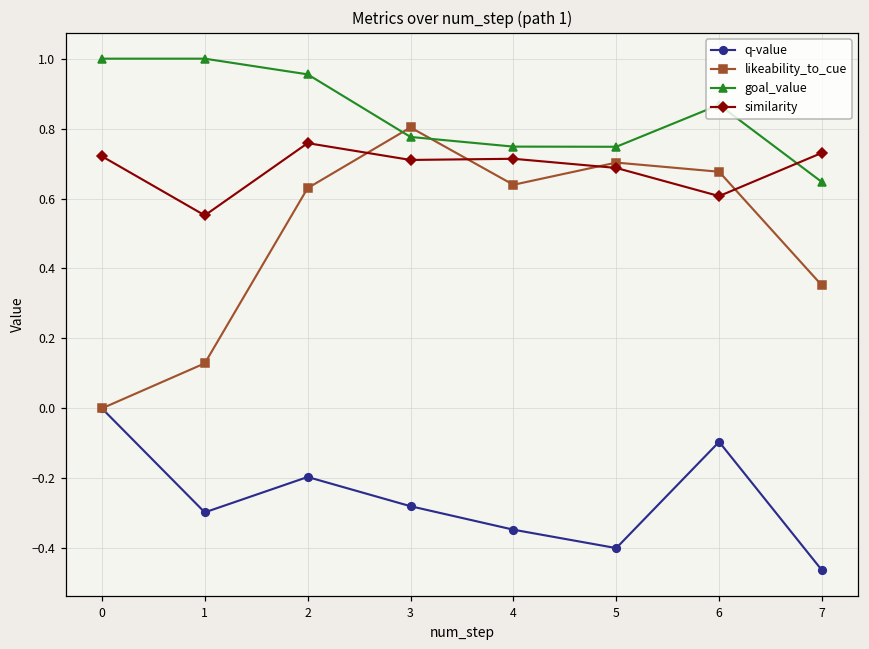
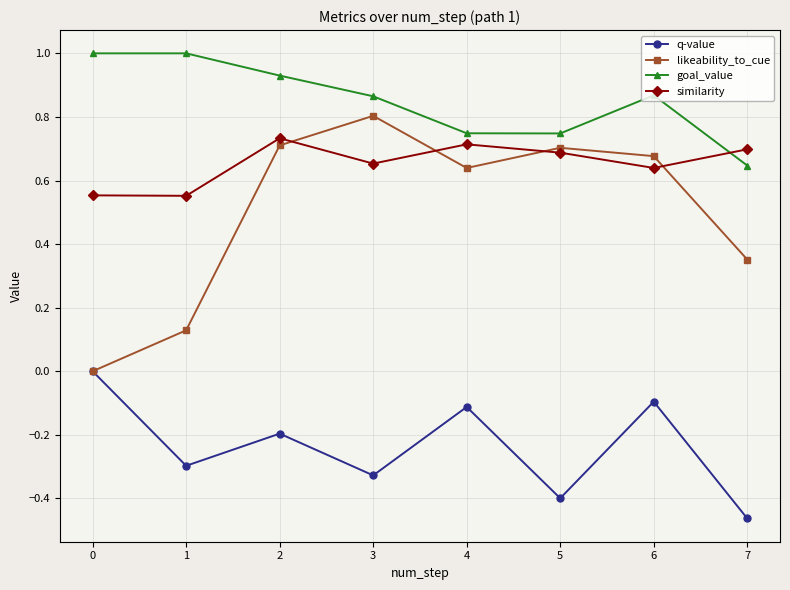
  {
    "q-value": {
      "1": -0.30,
      "2": -0.20,
-     "3": -0.28,
-     "4": -0.35,
+     "3": -0.33,
+     "4": -0.11,
      "5": -0.40,
      "6": -0.10,
      "7": -0.46
    },
    "likeability_to_cue": {
      "1": 0.13,
-     "2": 0.63,
+     "2": 0.71,
      "3": 0.80,
      "4": 0.64,
      "5": 0.70,
      "6": 0.68,
      "7": 0.35
    },
    "goal_value": {
      "0": 1.00,
      "1": 1.00,
-     "2": 0.96,
-     "3": 0.78,
+     "2": 0.93,
+     "3": 0.86,
      "4": 0.75,
      "5": 0.75,
      "7": 0.65
    },
    "similarity": {
-     "0": 0.72,
+     "0": 0.55,
      "1": 0.55,
-     "2": 0.76,
-     "3": 0.71,
+     "2": 0.73,
+     "3": 0.65,
      "4": 0.71,
      "5": 0.69,
-     "6": 0.61,
-     "7": 0.73
+     "6": 0.64,
+     "7": 0.70
    }
  }
